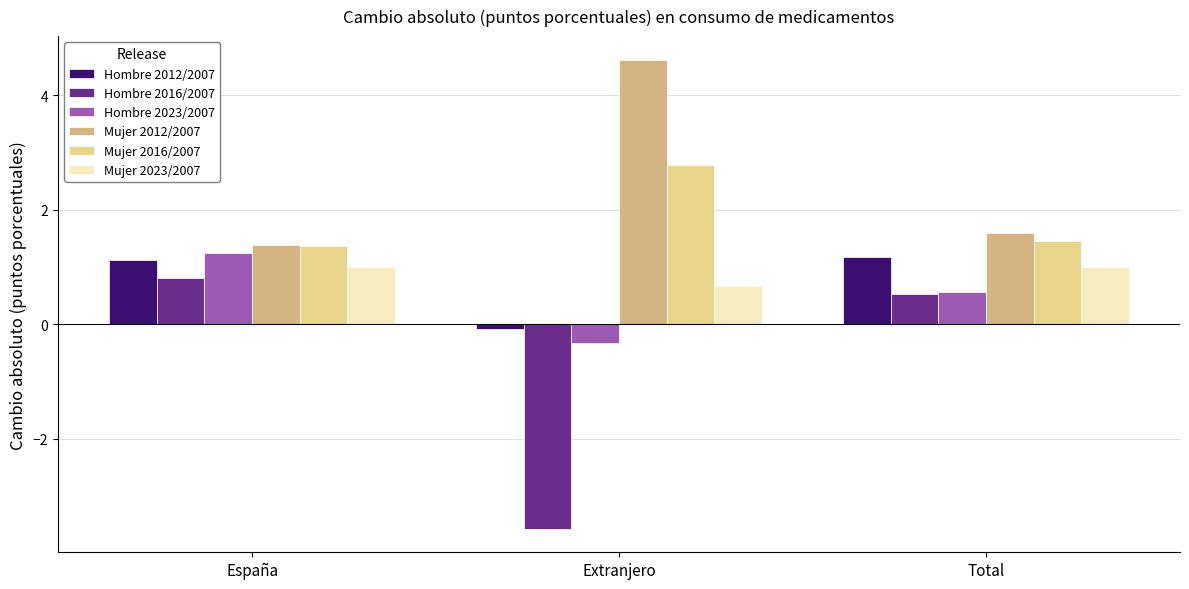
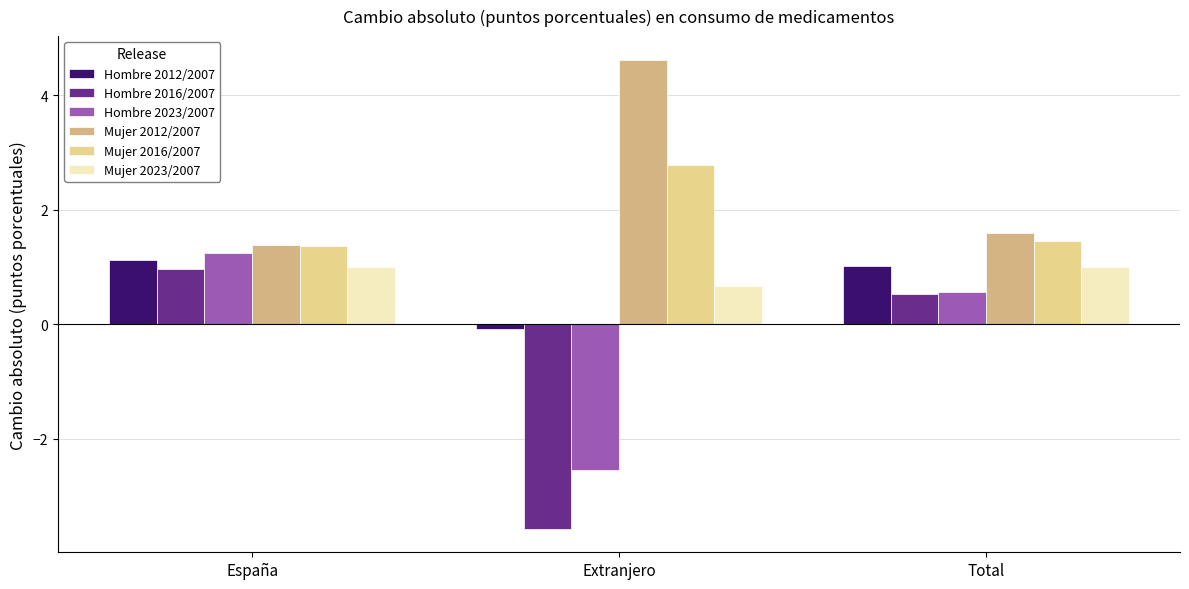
  {
    "Hombre 2012/2007": {
      "España": 1.1,
      "Extranjero": -0.1,
-     "Total": 1.2
+     "Total": 1.0
    },
    "Hombre 2016/2007": {
-     "España": 0.8,
+     "España": 1.0,
      "Extranjero": -3.6,
      "Total": 0.5
    },
    "Hombre 2023/2007": {
      "España": 1.2,
-     "Extranjero": -0.3,
+     "Extranjero": -2.5,
      "Total": 0.6
    }
  }
